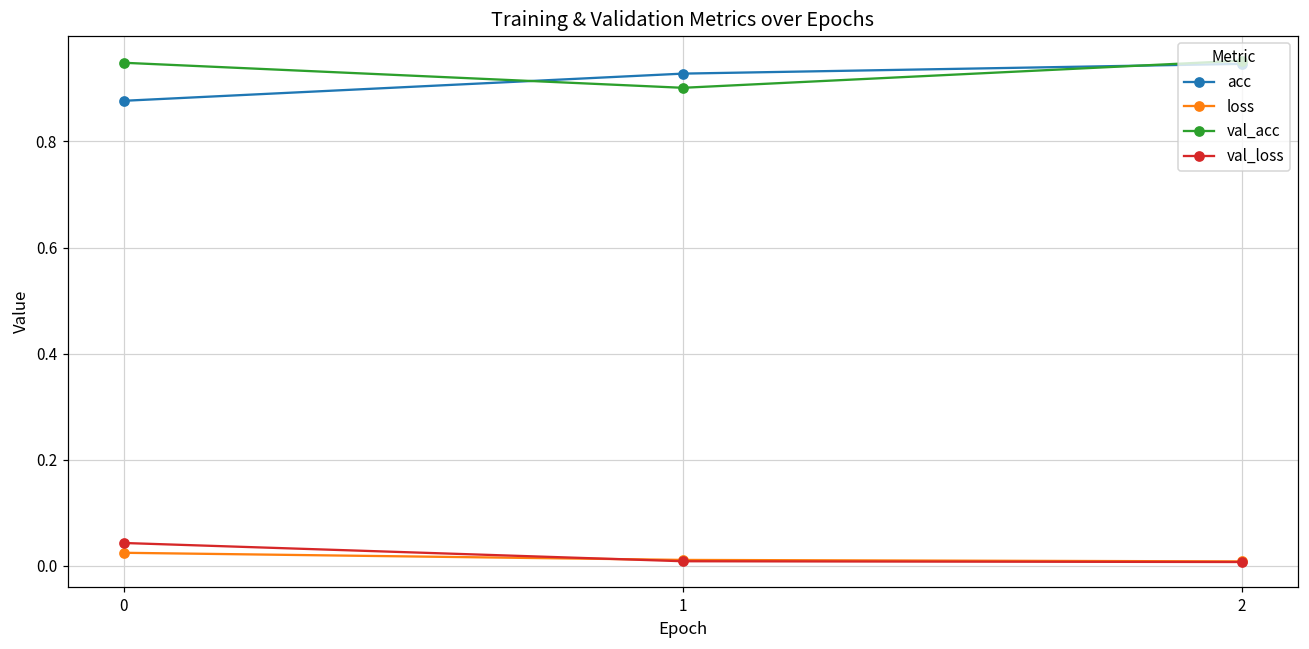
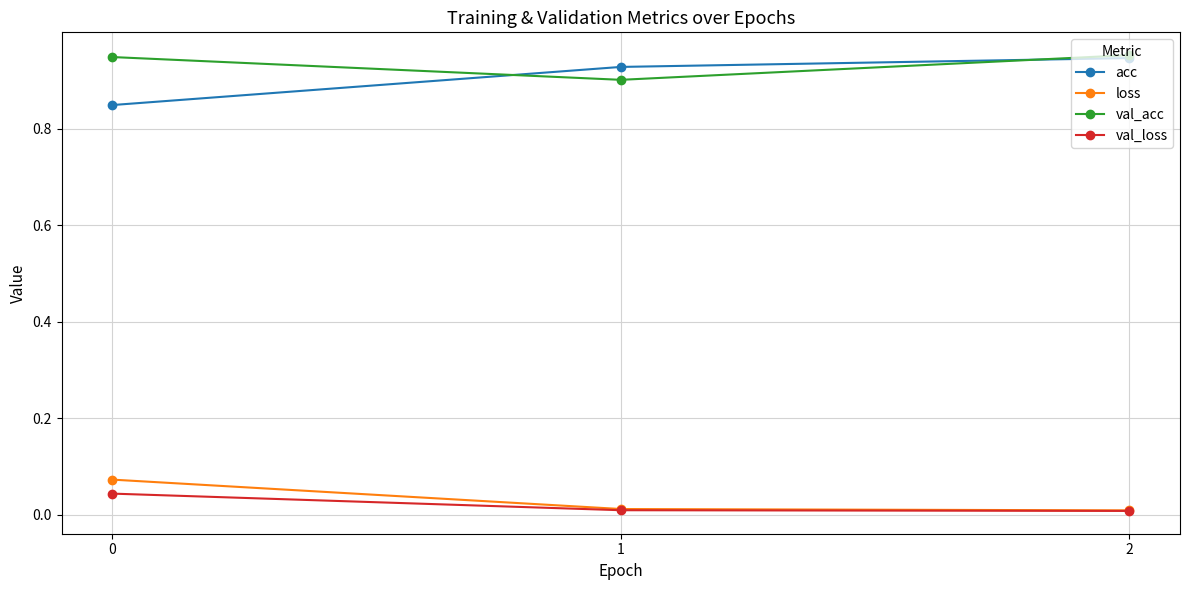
  {
    "acc": {
-     "0": 0.88,
+     "0": 0.85,
      "1": 0.93
    },
    "loss": {
-     "0": 0.02
+     "0": 0.07
    },
    "val_acc": {
      "0": 0.95,
      "1": 0.90
    },
    "val_loss": {
      "0": 0.04
    }
  }
